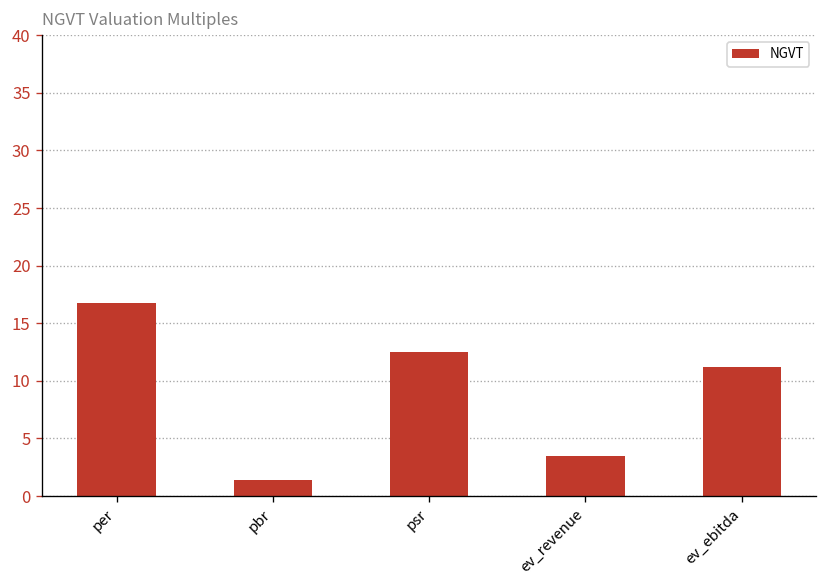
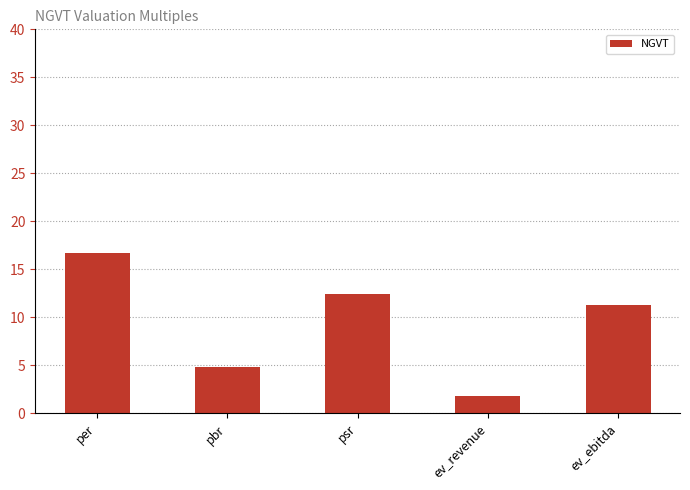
  {
    "per": 17,
-   "pbr": 1,
+   "pbr": 5,
    "psr": 12,
-   "ev_revenue": 3,
+   "ev_revenue": 2,
    "ev_ebitda": 11
  }
